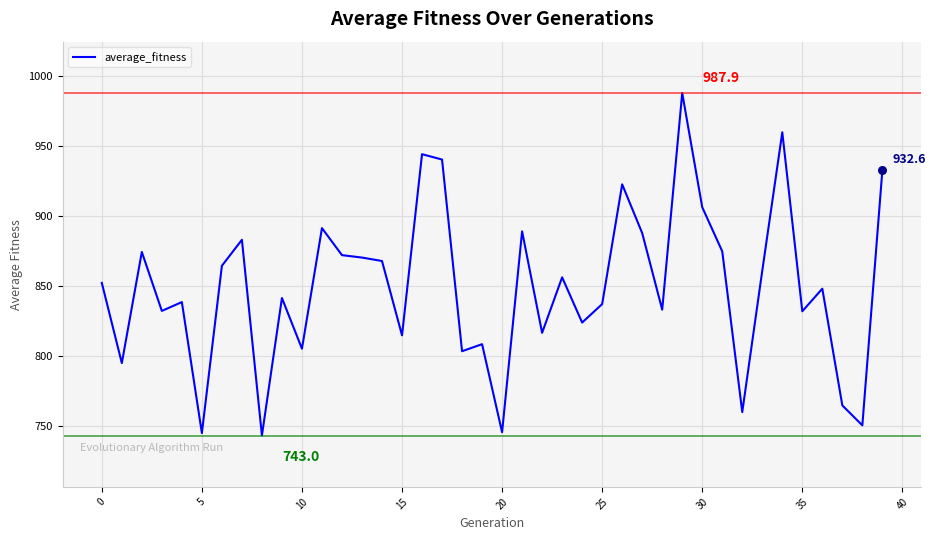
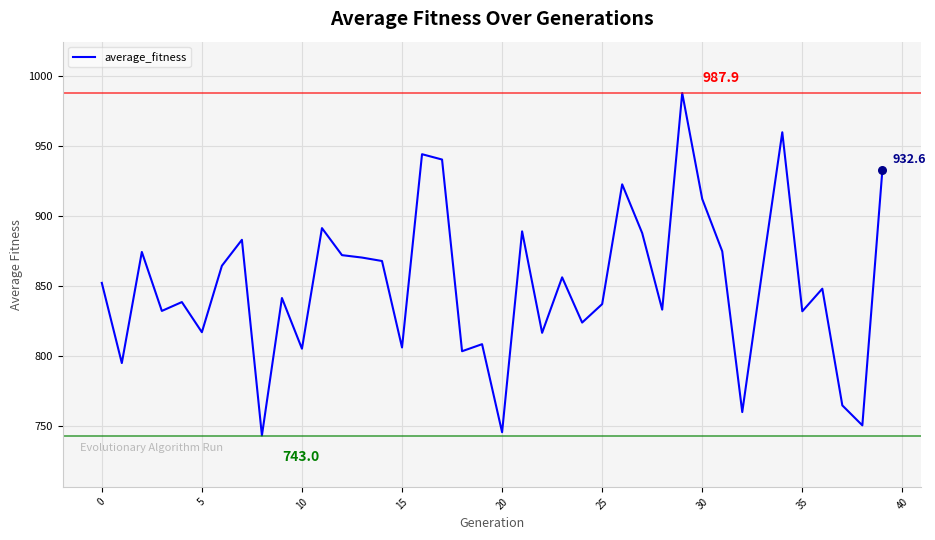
  {
    "average_fitness": {
      "0": 852,
-     "5": 745,
+     "5": 817,
      "10": 805,
-     "15": 815,
+     "15": 806,
      "20": 745,
      "25": 837,
-     "30": 906,
+     "30": 912,
      "35": 832
    }
  }
